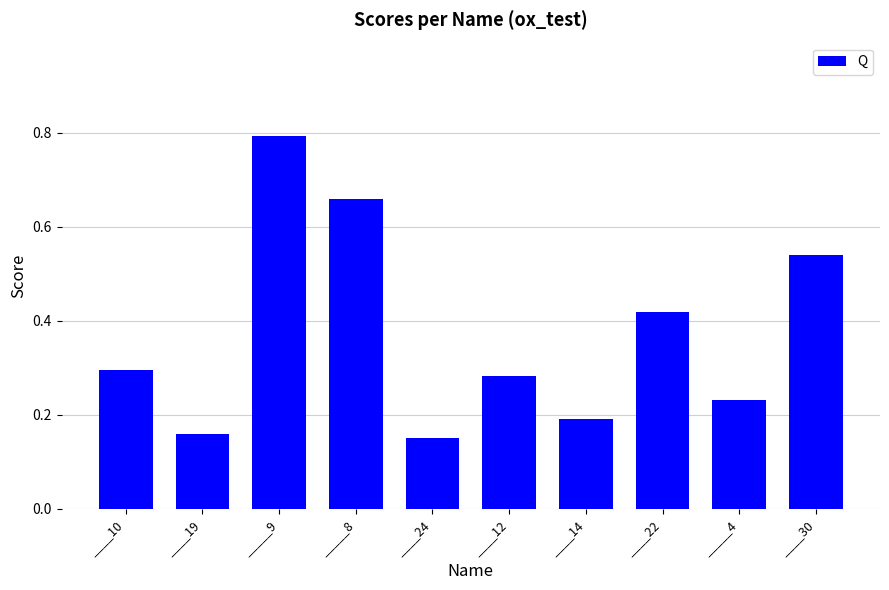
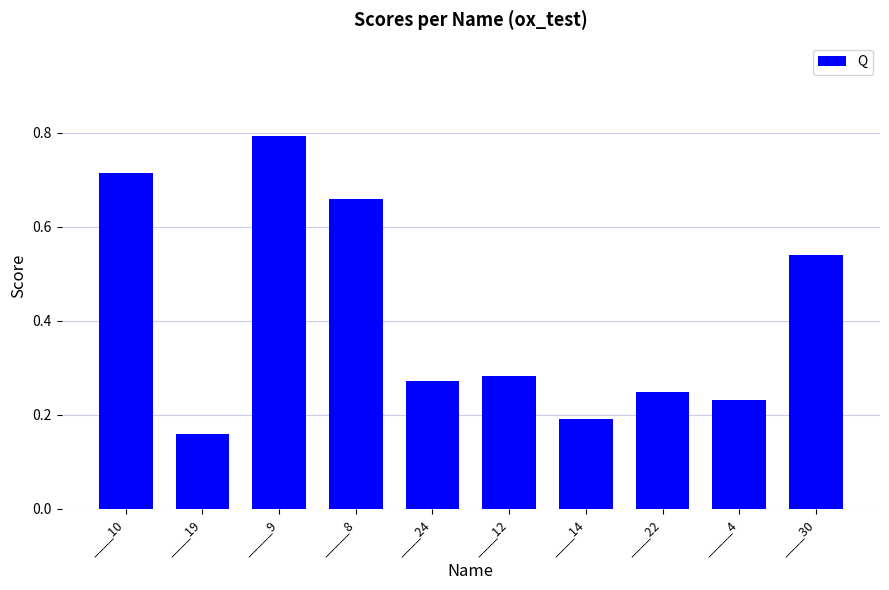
  {
-   "____10": 0.30,
+   "____10": 0.71,
    "____19": 0.16,
    "_____9": 0.79,
    "_____8": 0.66,
-   "____24": 0.15,
+   "____24": 0.27,
    "____12": 0.28,
    "____14": 0.19,
-   "____22": 0.42,
+   "____22": 0.25,
    "_____4": 0.23,
    "____30": 0.54
  }
